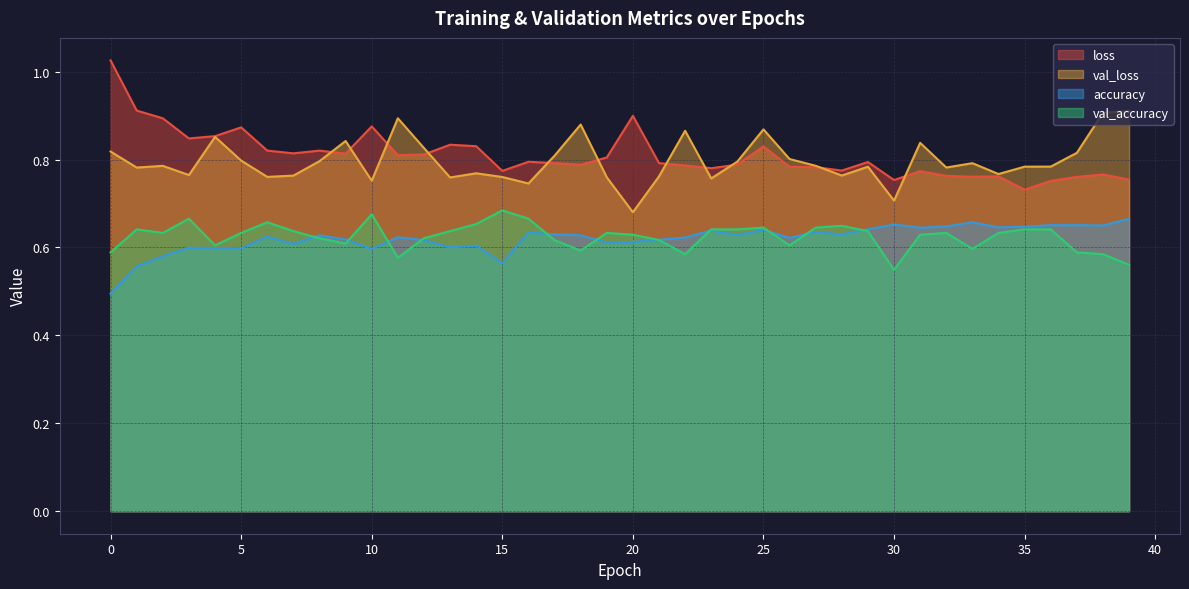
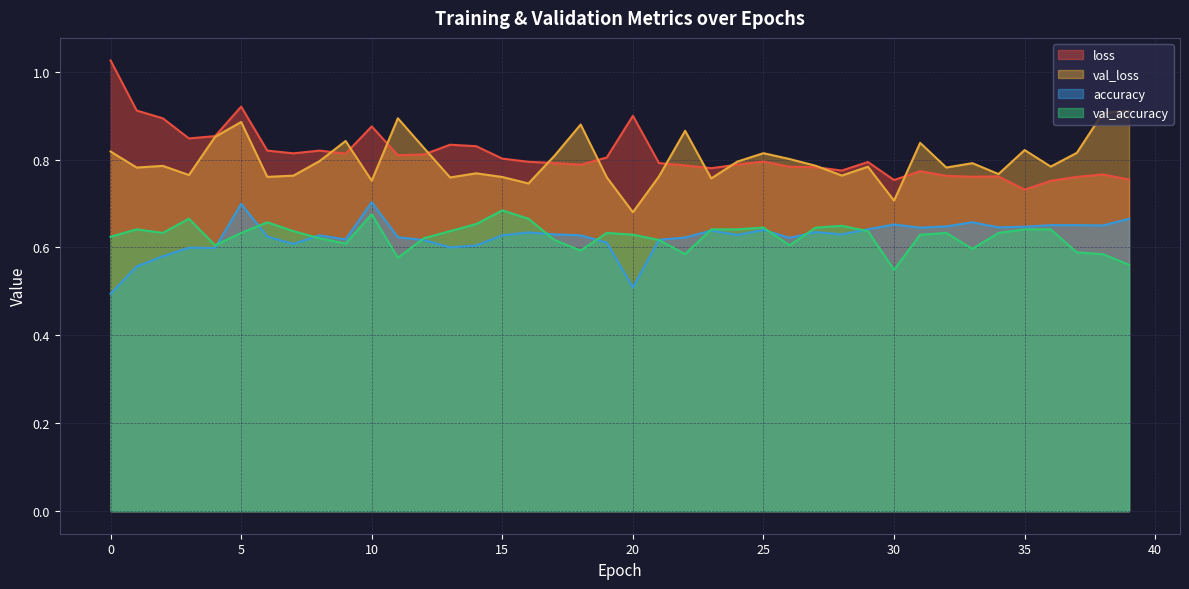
  {
    "loss": {
      "0": 1.03,
-     "5": 0.87,
+     "5": 0.92,
      "10": 0.88,
-     "15": 0.77,
+     "15": 0.80,
      "20": 0.90,
-     "25": 0.83,
+     "25": 0.80,
      "30": 0.75,
      "35": 0.73
    },
    "val_loss": {
      "0": 0.82,
-     "5": 0.80,
+     "5": 0.89,
      "10": 0.75,
      "15": 0.76,
      "20": 0.68,
-     "25": 0.87,
+     "25": 0.81,
      "30": 0.71,
-     "35": 0.78
+     "35": 0.82
    },
    "accuracy": {
      "0": 0.49,
-     "5": 0.60,
-     "10": 0.60,
-     "15": 0.56,
-     "20": 0.61,
+     "5": 0.70,
+     "10": 0.70,
+     "15": 0.63,
+     "20": 0.51,
      "30": 0.65,
      "35": 0.65
    },
    "val_accuracy": {
-     "0": 0.59,
+     "0": 0.62,
      "5": 0.63,
      "10": 0.68,
      "15": 0.68,
      "20": 0.63,
      "30": 0.55,
      "35": 0.64
    }
  }
